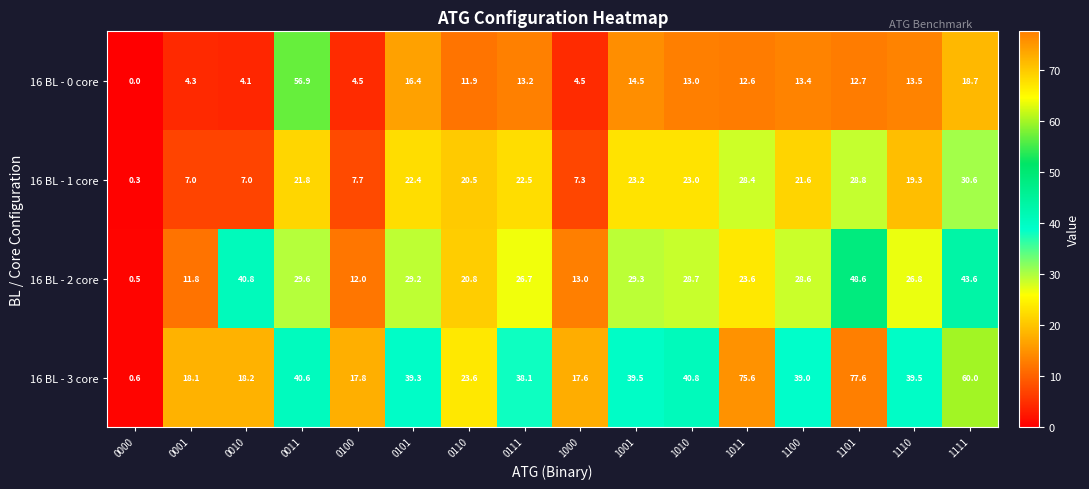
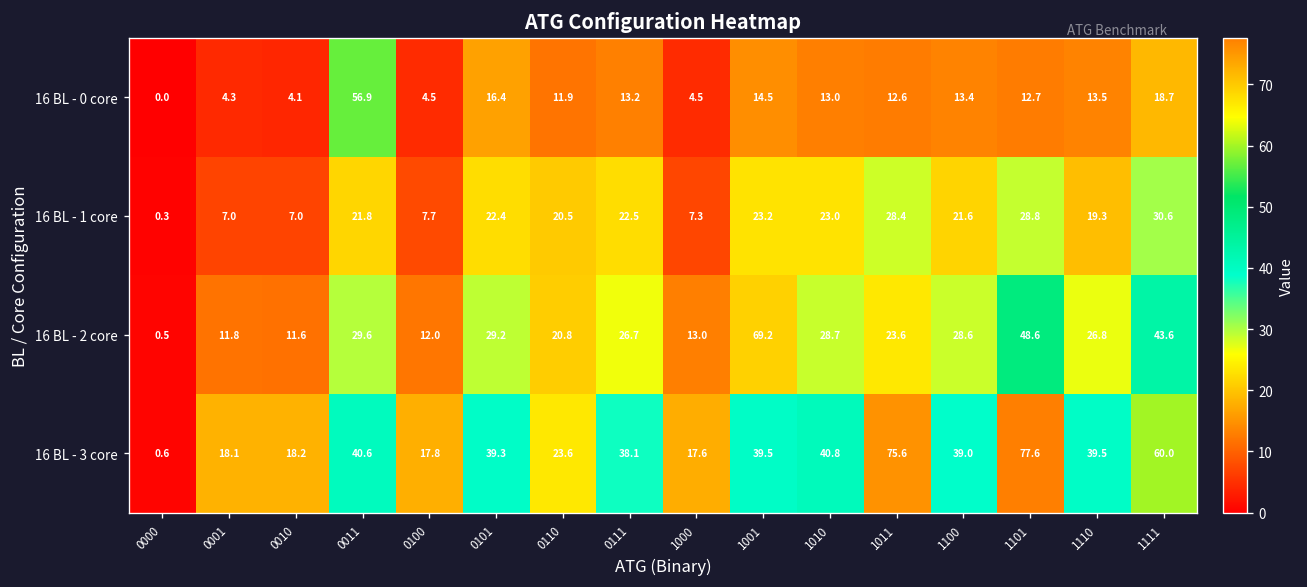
  {
    "16 BL - 0 core": {
      "0000": 0.0,
      "0001": 4.3,
      "0010": 4.1,
      "0011": 56.9,
      "0100": 4.5,
      "0101": 16.4,
      "0110": 11.9,
      "0111": 13.2,
      "1000": 4.5,
      "1001": 14.5,
      "1010": 13.0,
      "1011": 12.6,
      "1100": 13.4,
      "1101": 12.7,
      "1110": 13.5,
      "1111": 18.7
    },
    "16 BL - 1 core": {
      "0000": 0.3,
      "0001": 7.0,
      "0010": 7.0,
      "0011": 21.8,
      "0100": 7.7,
      "0101": 22.4,
      "0110": 20.5,
      "0111": 22.5,
      "1000": 7.3,
      "1001": 23.2,
      "1010": 23.0,
      "1011": 28.4,
      "1100": 21.6,
      "1101": 28.8,
      "1110": 19.3,
      "1111": 30.6
    },
    "16 BL - 2 core": {
      "0000": 0.5,
      "0001": 11.8,
-     "0010": 40.8,
+     "0010": 11.6,
      "0011": 29.6,
      "0100": 12.0,
      "0101": 29.2,
      "0110": 20.8,
      "0111": 26.7,
      "1000": 13.0,
-     "1001": 29.3,
+     "1001": 69.2,
      "1010": 28.7,
      "1011": 23.6,
      "1100": 28.6,
      "1101": 48.6,
      "1110": 26.8,
      "1111": 43.6
    },
    "16 BL - 3 core": {
      "0000": 0.6,
      "0001": 18.1,
      "0010": 18.2,
      "0011": 40.6,
      "0100": 17.8,
      "0101": 39.3,
      "0110": 23.6,
      "0111": 38.1,
      "1000": 17.6,
      "1001": 39.5,
      "1010": 40.8,
      "1011": 75.6,
      "1100": 39.0,
      "1101": 77.6,
      "1110": 39.5,
      "1111": 60.0
    }
  }
